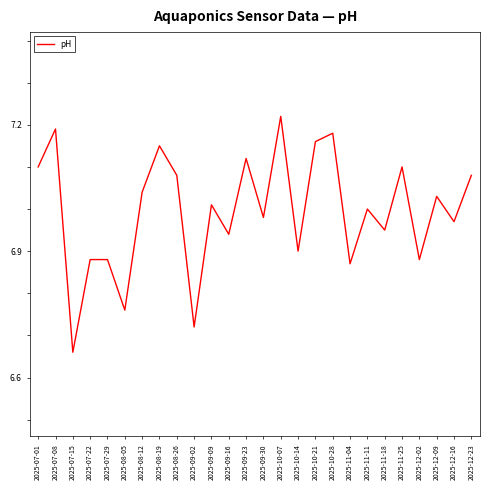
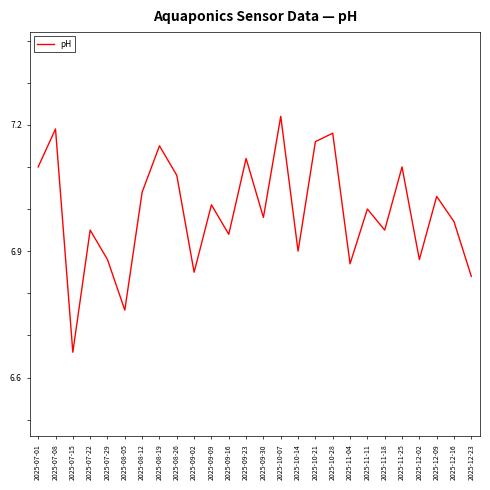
  {
    "2025-07-01": 7.10,
    "2025-07-08": 7.19,
    "2025-07-15": 6.66,
-   "2025-07-22": 6.88,
+   "2025-07-22": 6.95,
    "2025-07-29": 6.88,
    "2025-08-05": 6.76,
    "2025-08-12": 7.04,
    "2025-08-19": 7.15,
    "2025-08-26": 7.08,
-   "2025-09-02": 6.72,
+   "2025-09-02": 6.85,
    "2025-09-09": 7.01,
    "2025-09-16": 6.94,
    "2025-09-23": 7.12,
    "2025-09-30": 6.98,
    "2025-10-07": 7.22,
    "2025-10-14": 6.90,
    "2025-10-21": 7.16,
    "2025-10-28": 7.18,
    "2025-11-04": 6.87,
    "2025-11-11": 7.00,
    "2025-11-18": 6.95,
    "2025-11-25": 7.10,
    "2025-12-02": 6.88,
    "2025-12-09": 7.03,
    "2025-12-16": 6.97,
-   "2025-12-23": 7.08
+   "2025-12-23": 6.84
  }
